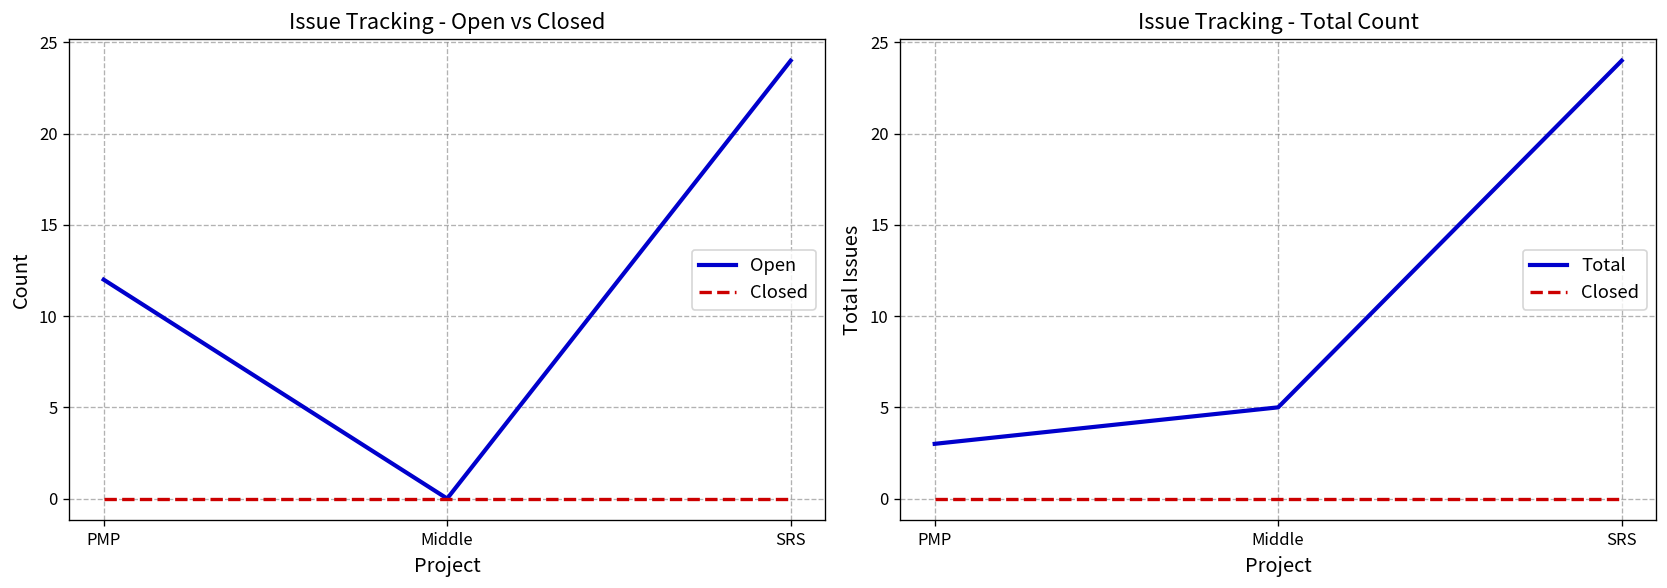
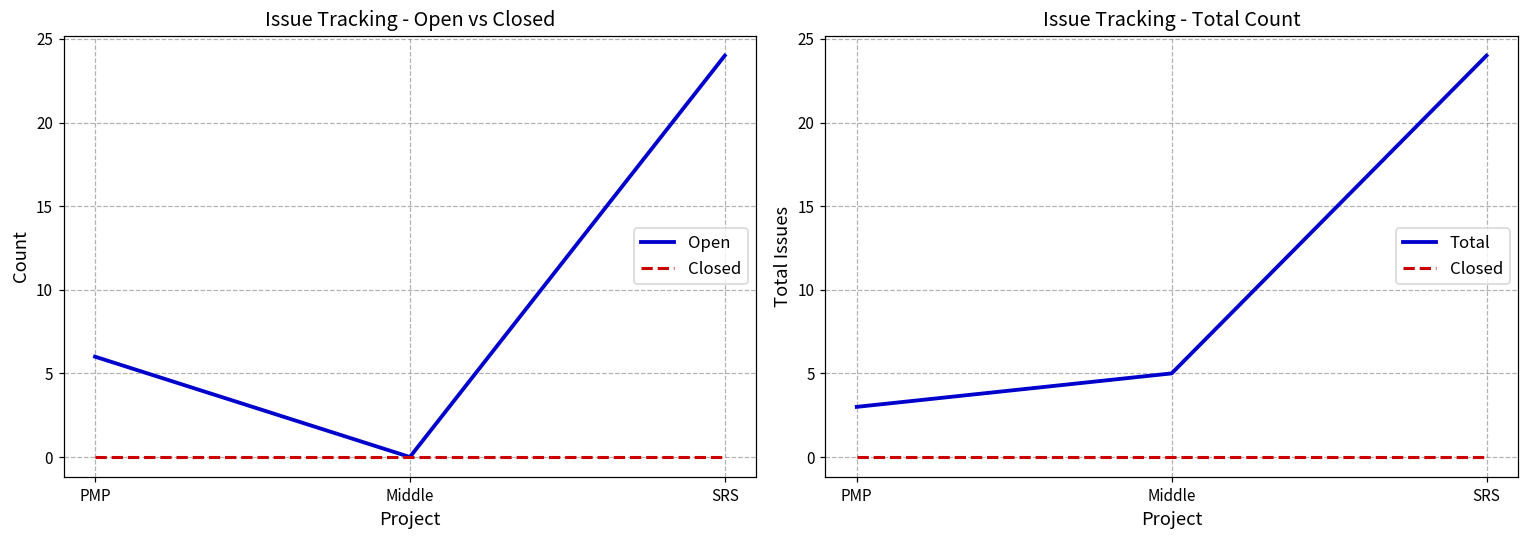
  {
    "Issue Tracking - Open vs Closed": {
      "Open": {
-       "PMP": 12,
+       "PMP": 6,
        "SRS": 24
      },
      "Closed": {
        "PMP": 0,
        "SRS": 0
      }
    },
    "Issue Tracking - Total Count": {
      "Total": {
        "PMP": 3.0,
        "Middle": 5.0,
        "SRS": 24.0
      },
      "Closed": {
        "PMP": 0.0,
        "Middle": 0.0,
        "SRS": 0.0
      }
    }
  }
